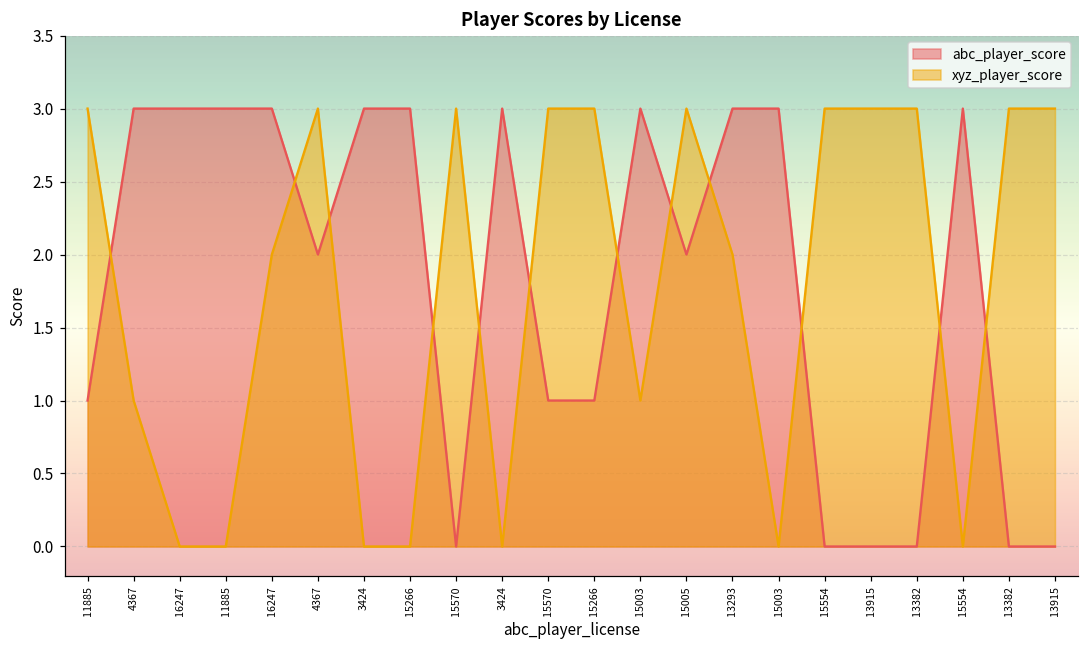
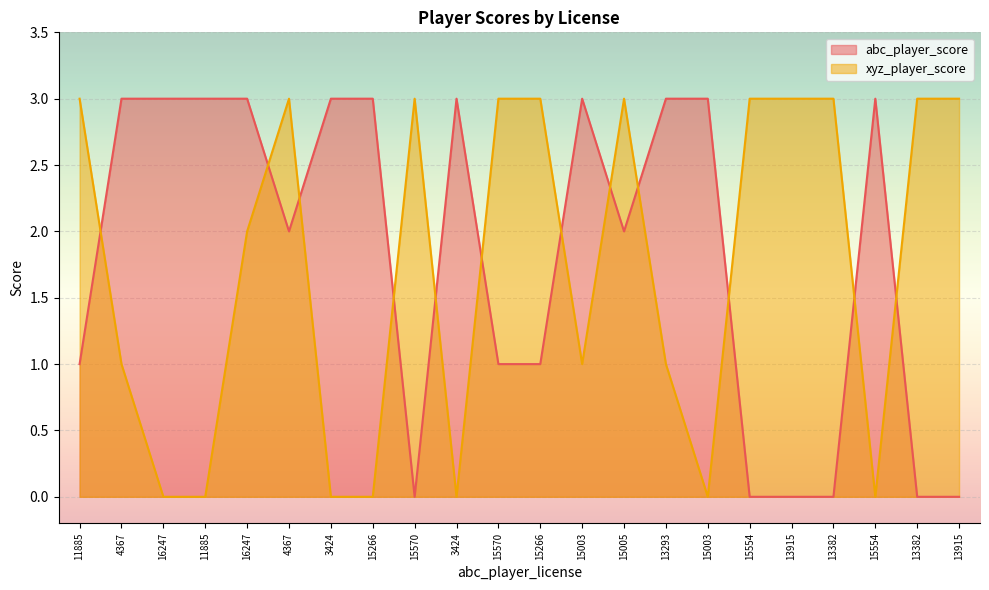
  {
    "abc_player_score": {
      "15005": 2,
      "13293": 3
    },
    "xyz_player_score": {
      "15005": 3,
-     "13293": 2
+     "13293": 1
    }
  }
